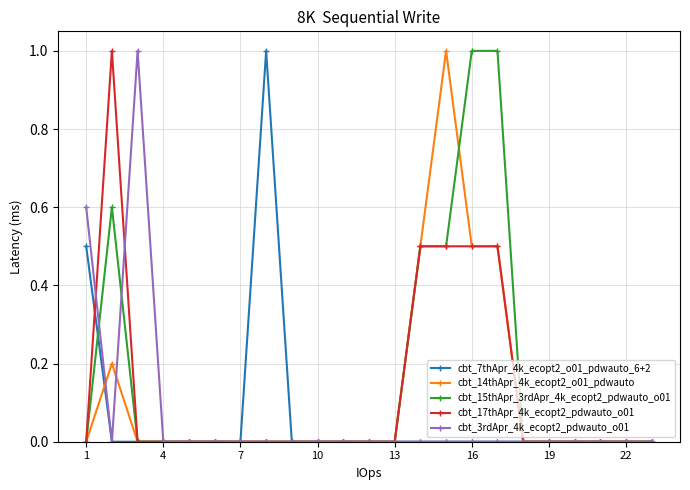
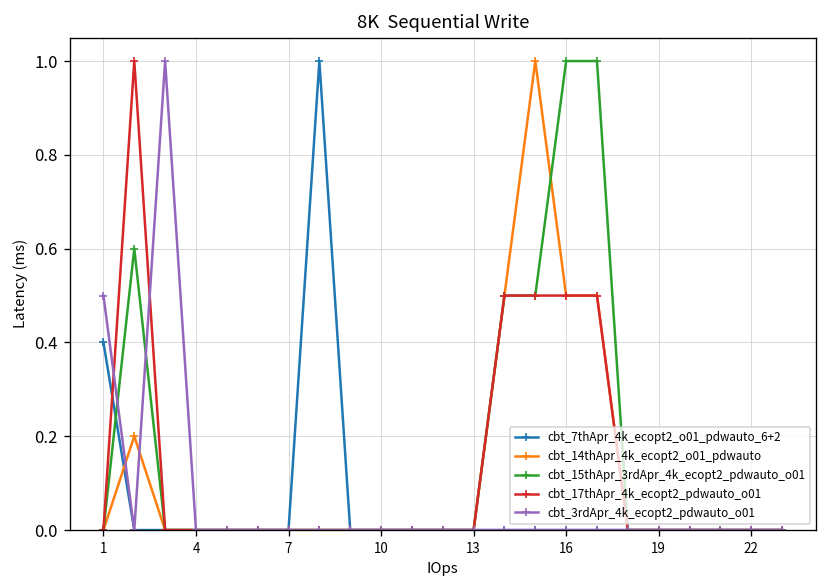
  {
    "cbt_7thApr_4k_ecopt2_o01_pdwauto_6+2": {
-     "1": 0.5
+     "1": 0.4
    },
    "cbt_15thApr_3rdApr_4k_ecopt2_pdwauto_o01": {
      "16": 1.0
    },
    "cbt_3rdApr_4k_ecopt2_pdwauto_o01": {
-     "1": 0.6
+     "1": 0.5
    }
  }
